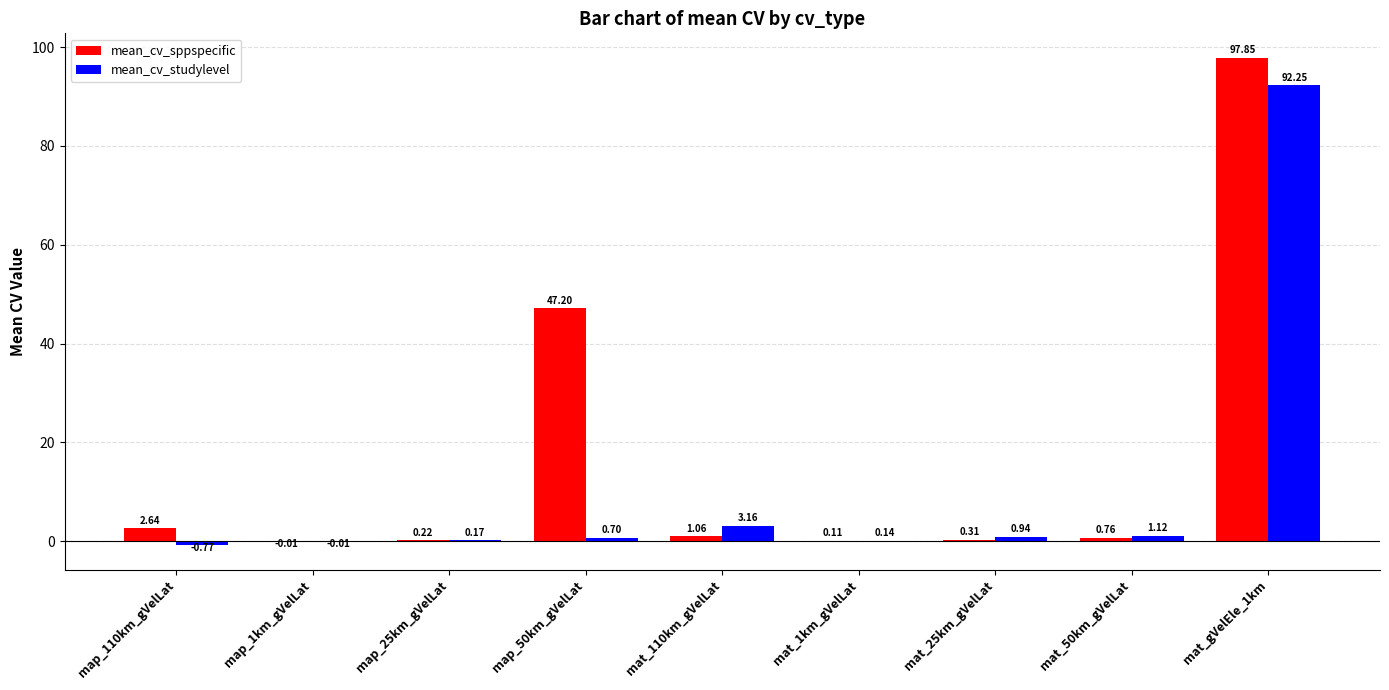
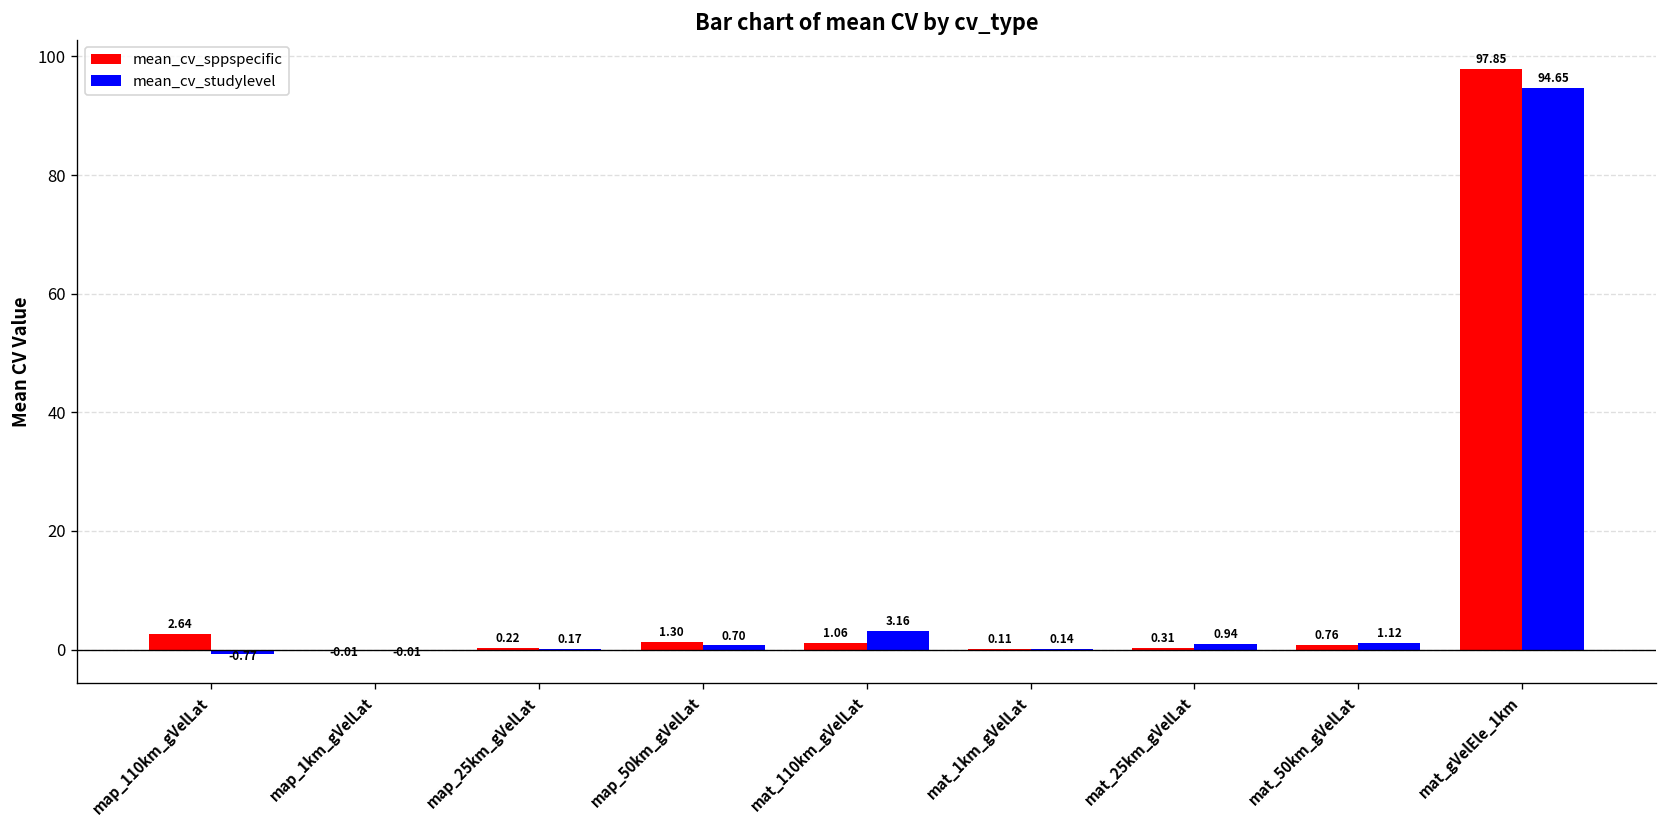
  {
    "mean_cv_sppspecific": {
      "map_110km_gVelLat": 2.64,
      "map_1km_gVelLat": -0.01,
      "map_25km_gVelLat": 0.22,
-     "map_50km_gVelLat": 47.20,
+     "map_50km_gVelLat": 1.30,
      "mat_110km_gVelLat": 1.06,
      "mat_1km_gVelLat": 0.11,
      "mat_25km_gVelLat": 0.31,
      "mat_50km_gVelLat": 0.76,
      "mat_gVelEle_1km": 97.85
    },
    "mean_cv_studylevel": {
      "map_110km_gVelLat": -0.77,
      "map_1km_gVelLat": -0.01,
      "map_25km_gVelLat": 0.17,
      "map_50km_gVelLat": 0.70,
      "mat_110km_gVelLat": 3.16,
      "mat_1km_gVelLat": 0.14,
      "mat_25km_gVelLat": 0.94,
      "mat_50km_gVelLat": 1.12,
-     "mat_gVelEle_1km": 92.25
+     "mat_gVelEle_1km": 94.65
    }
  }
